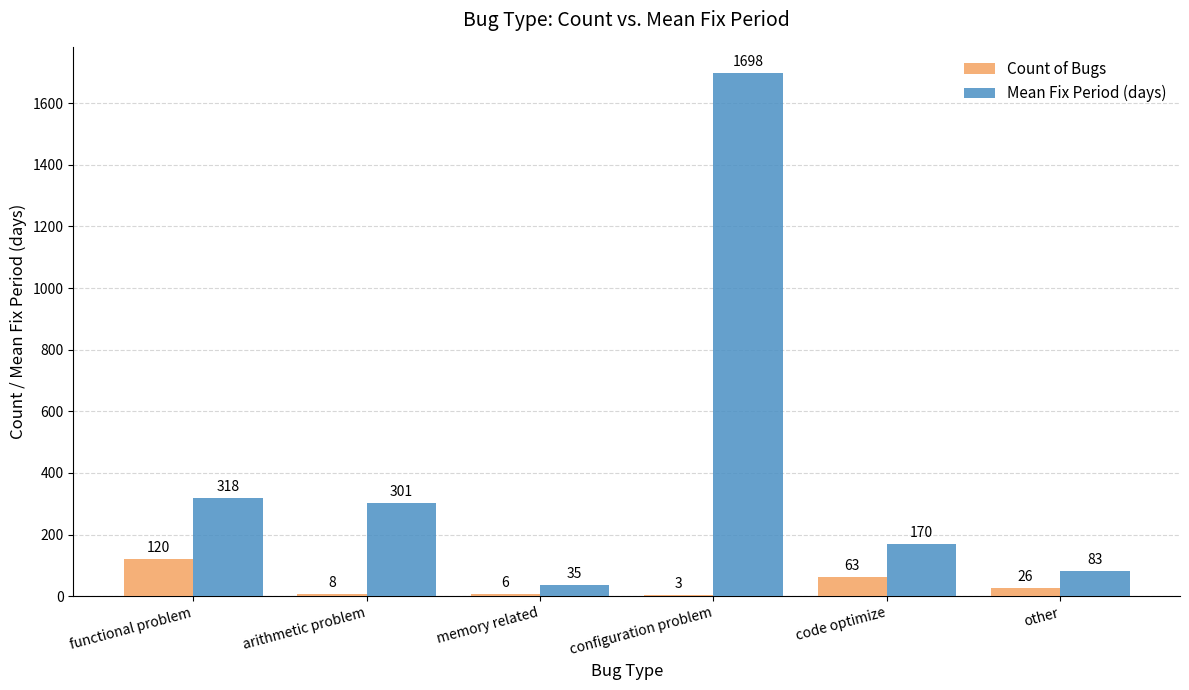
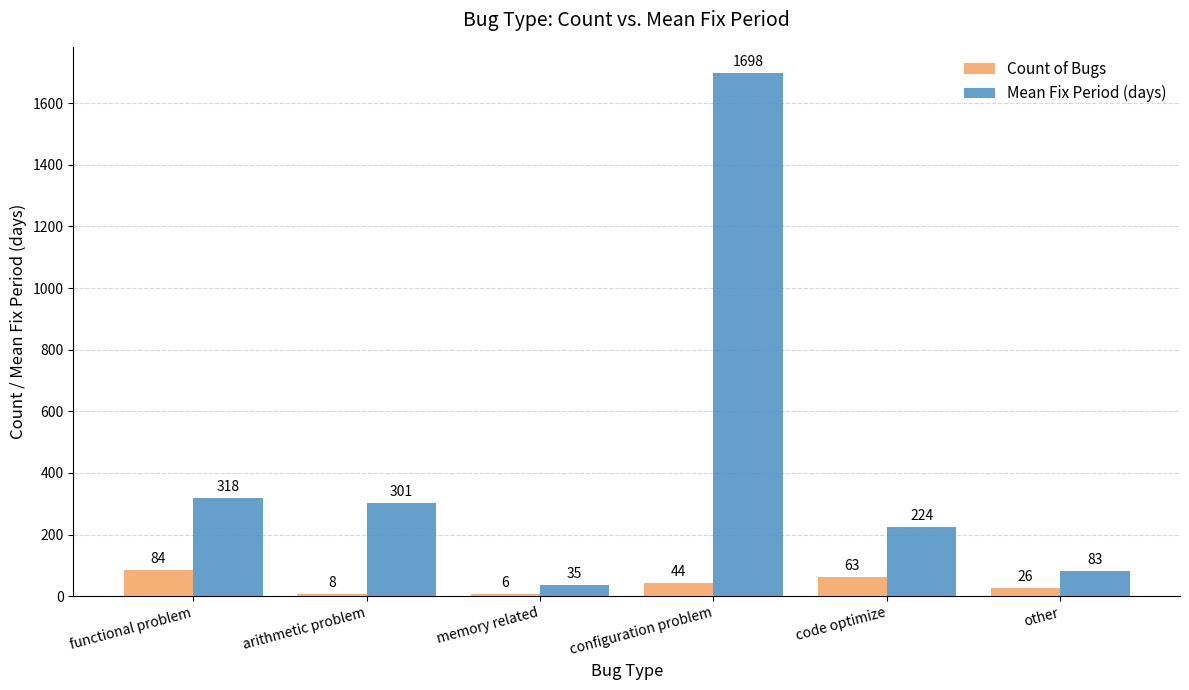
  {
    "Count of Bugs": {
-     "functional problem": 120,
+     "functional problem": 84,
      "arithmetic problem": 8,
      "memory related": 6,
-     "configuration problem": 3,
+     "configuration problem": 44,
      "code optimize": 63,
      "other": 26
    },
    "Mean Fix Period (days)": {
      "functional problem": 318,
      "arithmetic problem": 301,
      "memory related": 35,
      "configuration problem": 1698,
-     "code optimize": 170,
+     "code optimize": 224,
      "other": 83
    }
  }
